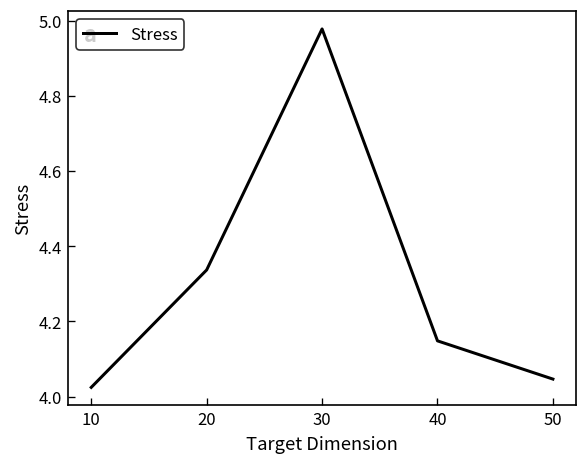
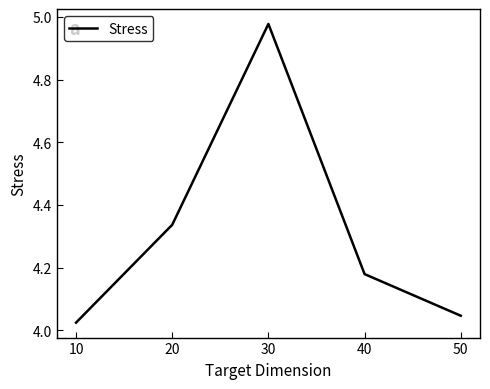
  {
    "10": 4.02,
    "20": 4.34,
    "30": 4.98,
-   "40": 4.15,
+   "40": 4.18,
    "50": 4.05
  }
